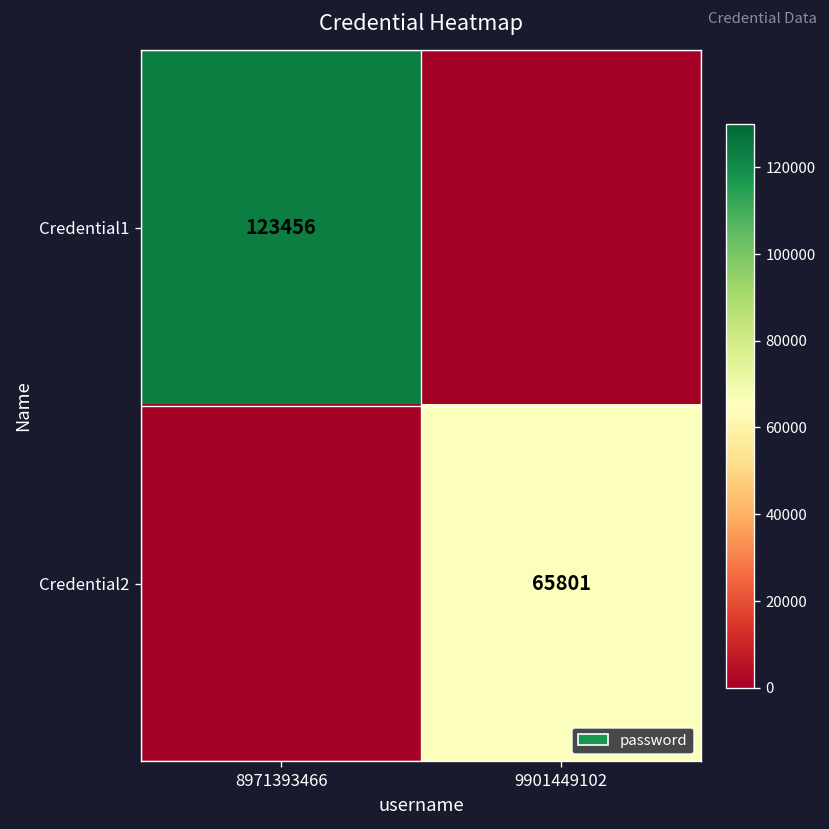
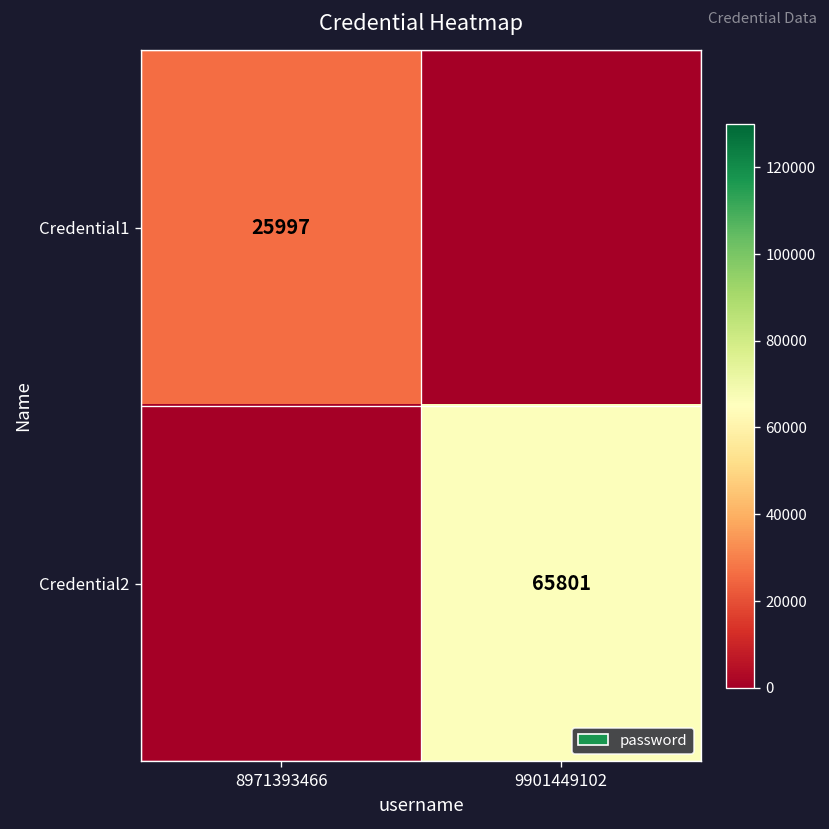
  {
    "Credential1": {
-     "8971393466": 123456
+     "8971393466": 25997
    },
    "Credential2": {
      "9901449102": 65801
    }
  }
